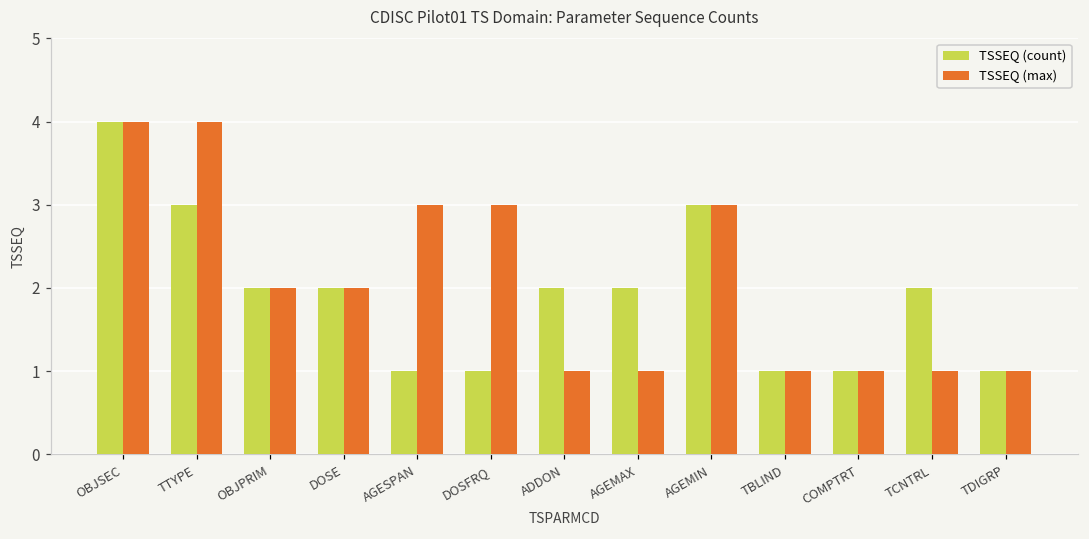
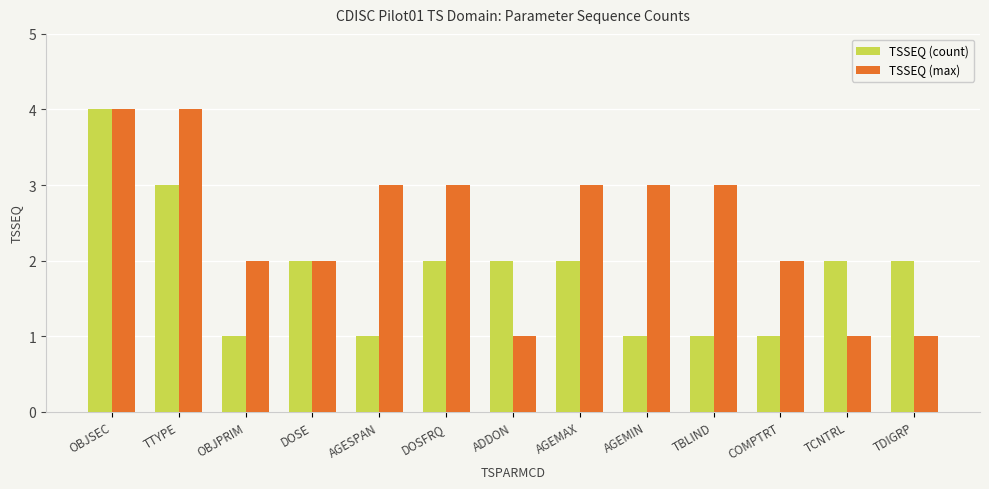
  {
    "TSSEQ (count)": {
      "OBJSEC": 4,
      "TTYPE": 3,
-     "OBJPRIM": 2,
+     "OBJPRIM": 1,
      "DOSE": 2,
      "AGESPAN": 1,
-     "DOSFRQ": 1,
+     "DOSFRQ": 2,
      "ADDON": 2,
      "AGEMAX": 2,
-     "AGEMIN": 3,
+     "AGEMIN": 1,
      "TBLIND": 1,
      "COMPTRT": 1,
      "TCNTRL": 2,
-     "TDIGRP": 1
+     "TDIGRP": 2
    },
    "TSSEQ (max)": {
      "OBJSEC": 4,
      "TTYPE": 4,
      "OBJPRIM": 2,
      "DOSE": 2,
      "AGESPAN": 3,
      "DOSFRQ": 3,
      "ADDON": 1,
-     "AGEMAX": 1,
+     "AGEMAX": 3,
      "AGEMIN": 3,
-     "TBLIND": 1,
-     "COMPTRT": 1,
+     "TBLIND": 3,
+     "COMPTRT": 2,
      "TCNTRL": 1,
      "TDIGRP": 1
    }
  }
